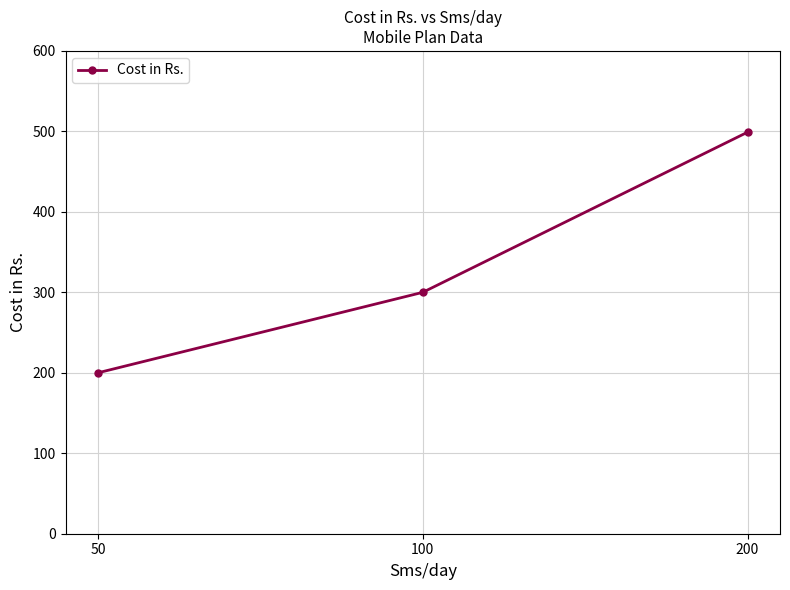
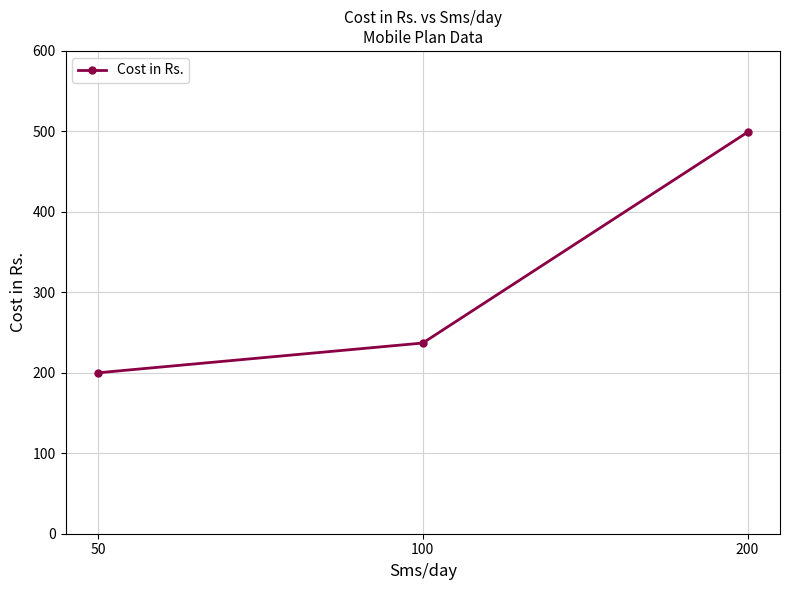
  {
    "50": 200,
-   "100": 300,
+   "100": 240,
    "200": 500
  }
